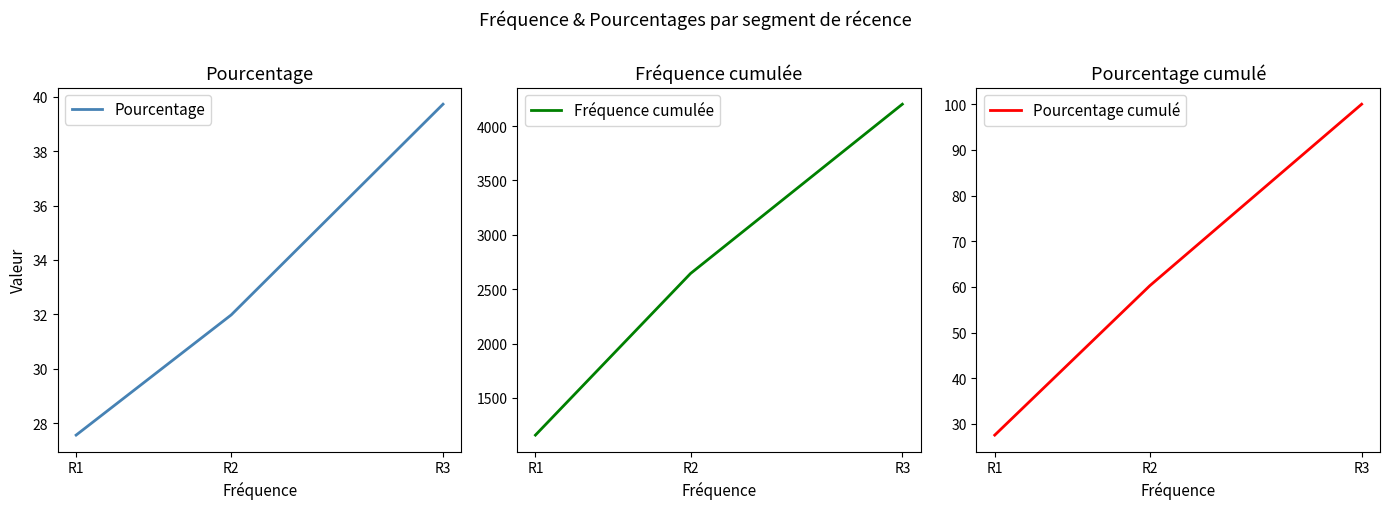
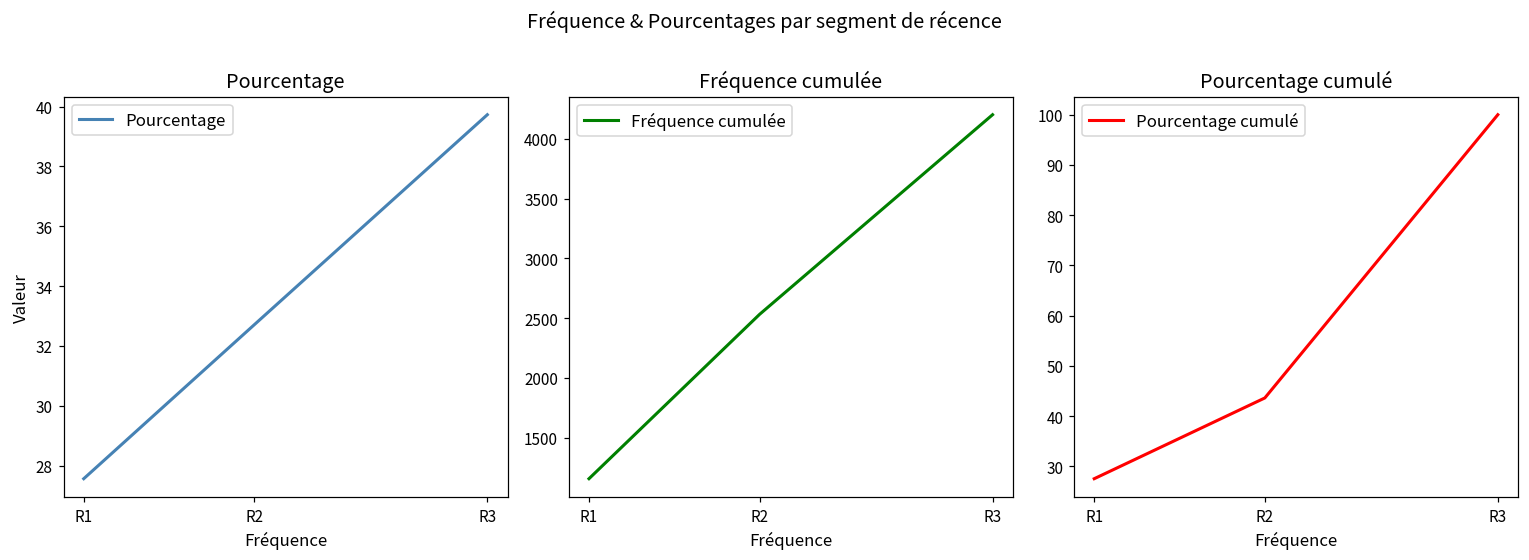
  {
    "Pourcentage": {
      "R1": 27.6,
-     "R2": 32.0,
+     "R2": 32.7,
      "R3": 39.7
    },
    "Fréquence cumulée": {
      "R1": 1160,
-     "R2": 2640,
+     "R2": 2530,
      "R3": 4200
    },
    "Pourcentage cumulé": {
      "R1": 28,
-     "R2": 60,
+     "R2": 44,
      "R3": 100
    }
  }
